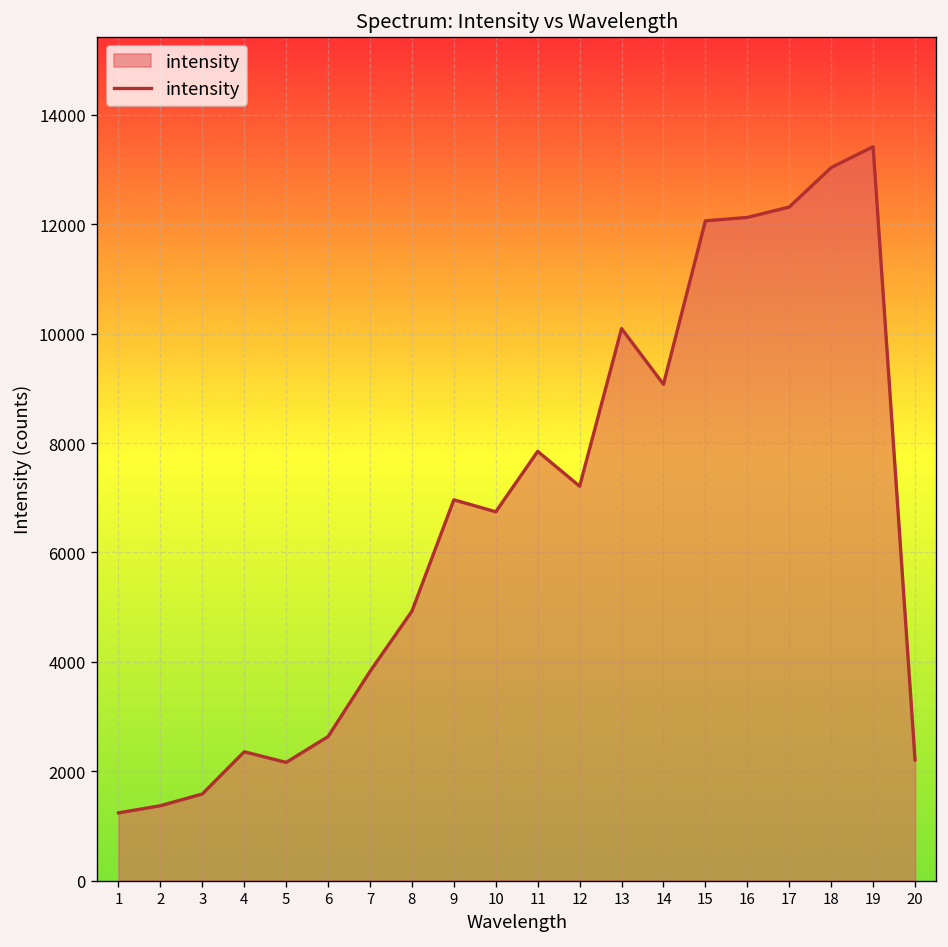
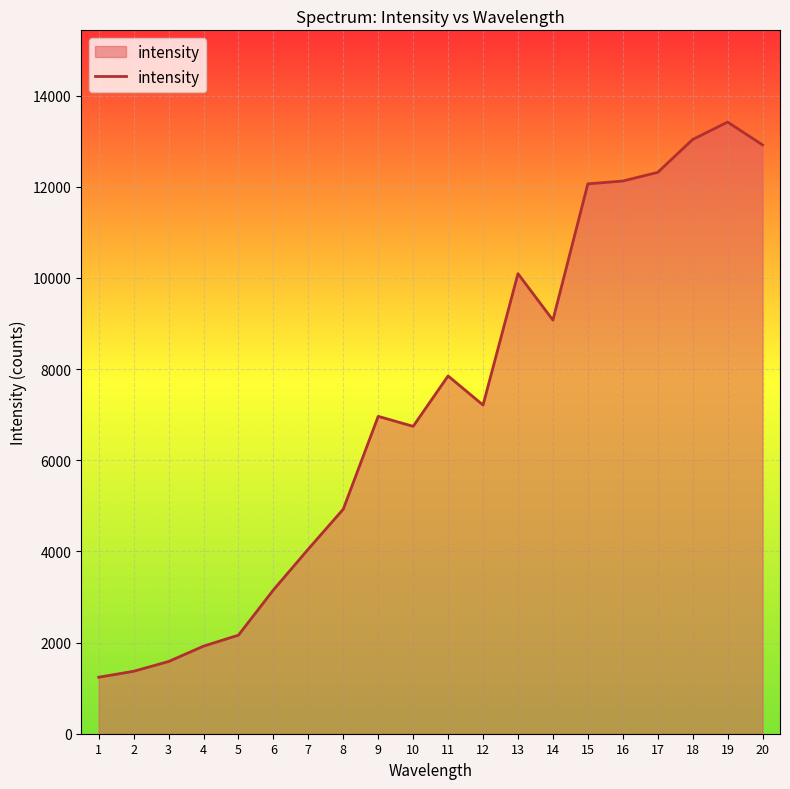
  {
    "1": 1200,
    "2": 1400,
    "3": 1600,
-   "4": 2400,
+   "4": 1900,
    "5": 2200,
-   "6": 2600,
-   "7": 3800,
+   "6": 3200,
+   "7": 4100,
    "8": 4900,
    "9": 7000,
    "10": 6700,
    "11": 7800,
    "12": 7200,
    "13": 10100,
    "14": 9100,
    "15": 12100,
    "16": 12100,
    "17": 12300,
    "18": 13000,
    "19": 13400,
-   "20": 2200
+   "20": 12900
  }
